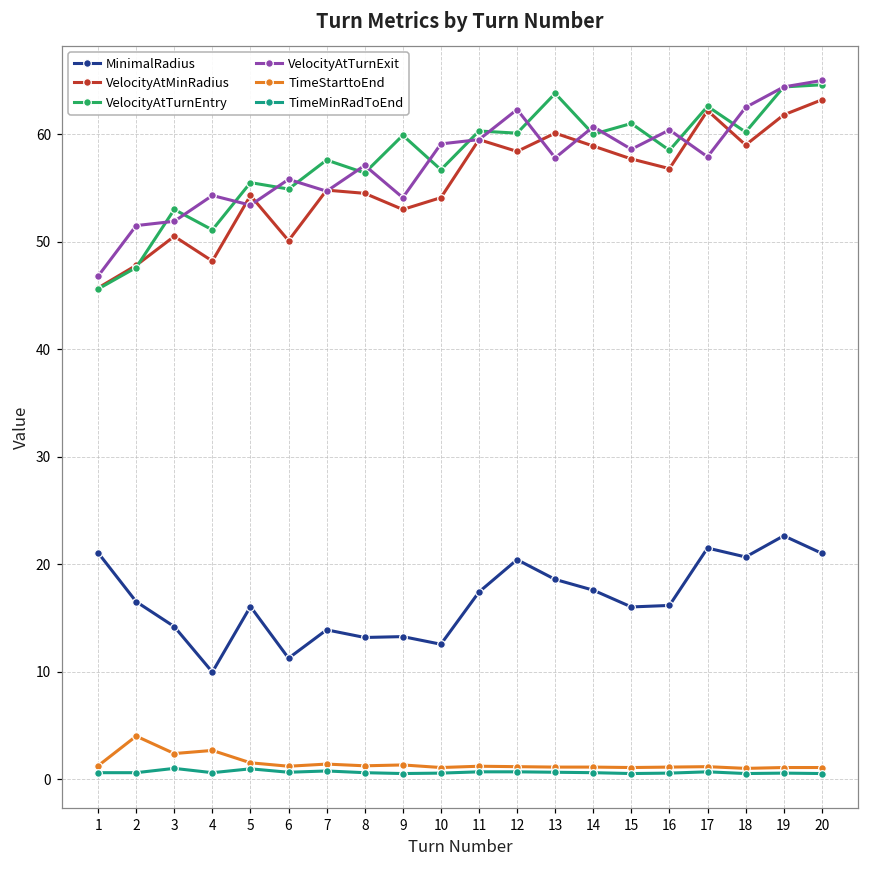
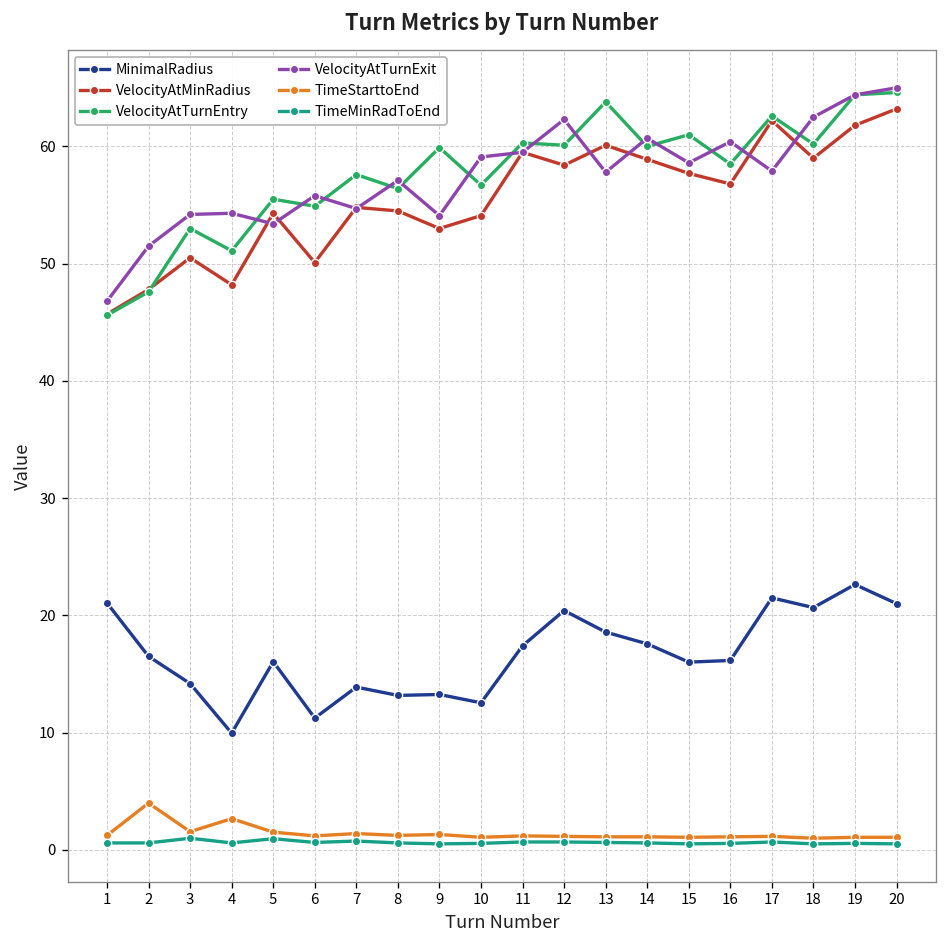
  {
    "MinimalRadius": {
      "1": 21,
      "2": 17,
      "3": 14,
      "4": 10,
      "5": 16,
      "6": 11,
      "7": 14,
      "8": 13,
      "9": 13,
      "10": 13,
      "11": 17,
      "12": 20,
      "13": 19,
      "14": 18,
      "15": 16,
      "16": 16,
      "17": 22,
      "18": 21,
      "19": 23,
      "20": 21
    },
    "VelocityAtMinRadius": {
      "3": 51,
      "4": 48,
      "5": 54,
      "6": 50,
      "8": 55,
      "9": 53,
      "10": 54,
      "12": 58,
      "13": 60,
      "14": 59,
      "15": 58,
      "16": 57,
      "17": 62,
      "18": 59,
      "19": 62,
      "20": 63
    },
    "VelocityAtTurnExit": {
      "1": 47,
      "2": 52,
-     "3": 52,
+     "3": 54,
      "4": 54,
      "5": 53,
      "6": 56,
      "8": 57,
      "9": 54,
      "10": 59,
      "12": 62,
      "13": 58,
      "14": 61,
      "15": 59,
      "16": 60,
      "17": 58,
      "18": 63,
      "20": 65
    },
    "TimeStarttoEnd": {
      "1": 1,
      "2": 4,
-     "3": 2.4,
+     "3": 1.6,
      "4": 3,
      "5": 2,
      "6": 1,
      "7": 1,
      "8": 1,
      "9": 1,
      "10": 1,
      "11": 1,
      "12": 1,
      "13": 1,
      "14": 1,
      "15": 1,
      "16": 1,
      "17": 1,
      "18": 1,
      "19": 1,
      "20": 1
    }
  }
